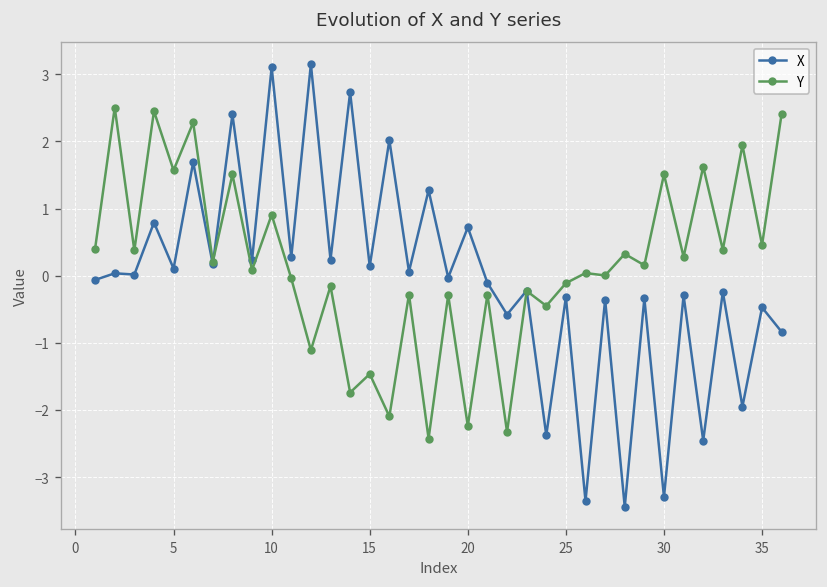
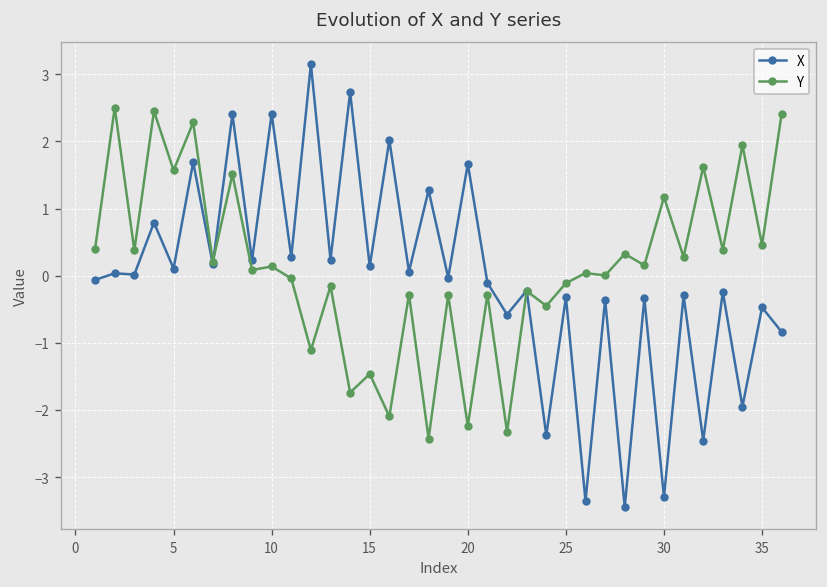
  {
    "X": {
      "5": 0.1,
-     "10": 3.1,
+     "10": 2.4,
      "15": 0.1,
-     "20": 0.7,
+     "20": 1.7,
      "25": -0.3,
      "30": -3.3,
      "35": -0.5
    },
    "Y": {
      "5": 1.6,
-     "10": 0.9,
+     "10": 0.1,
      "15": -1.5,
      "20": -2.2,
      "25": -0.1,
-     "30": 1.5,
+     "30": 1.2,
      "35": 0.5
    }
  }
